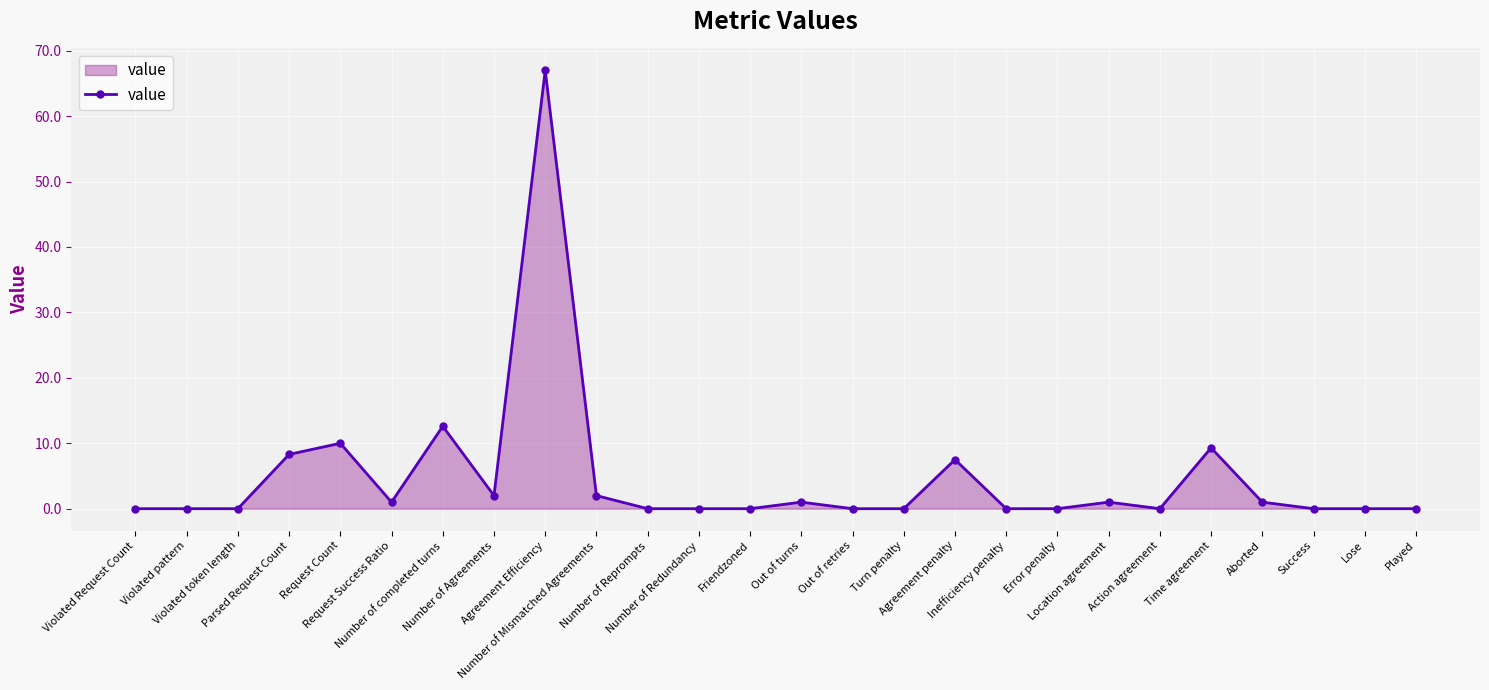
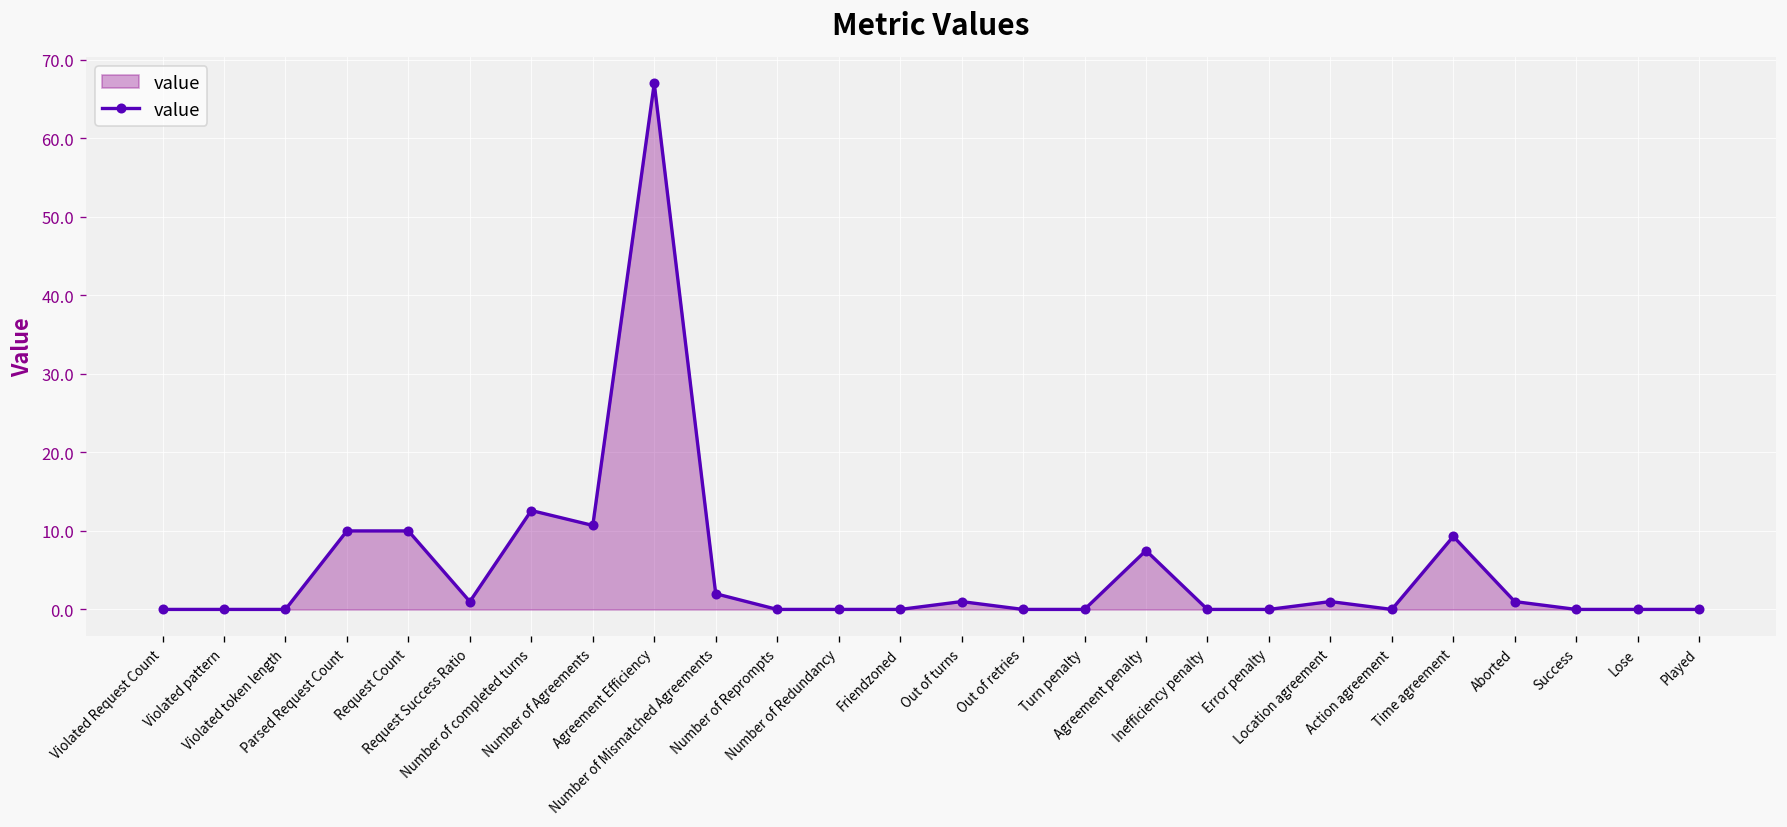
  {
    "Violated Request Count": 0,
    "Violated pattern": 0,
    "Violated token length": 0,
-   "Parsed Request Count": 8,
+   "Parsed Request Count": 10,
    "Request Count": 10,
    "Request Success Ratio": 1,
    "Number of completed turns": 13,
-   "Number of Agreements": 2,
+   "Number of Agreements": 11,
    "Agreement Efficiency": 67,
    "Number of Mismatched Agreements": 2,
    "Number of Reprompts": 0,
    "Number of Redundancy": 0,
    "Friendzoned": 0,
    "Out of turns": 1,
    "Out of retries": 0,
    "Turn penalty": 0,
    "Agreement penalty": 8,
    "Inefficiency penalty": 0,
    "Error penalty": 0,
    "Location agreement": 1,
    "Action agreement": 0,
    "Time agreement": 9,
    "Aborted": 1,
    "Success": 0,
    "Lose": 0,
    "Played": 0
  }
